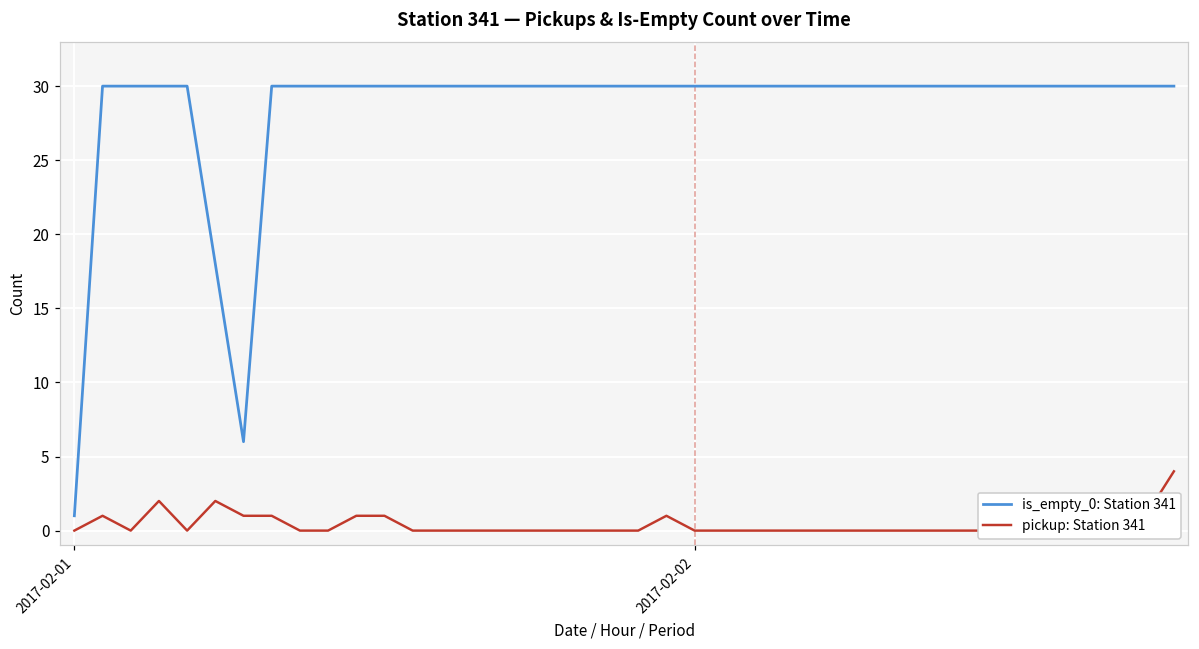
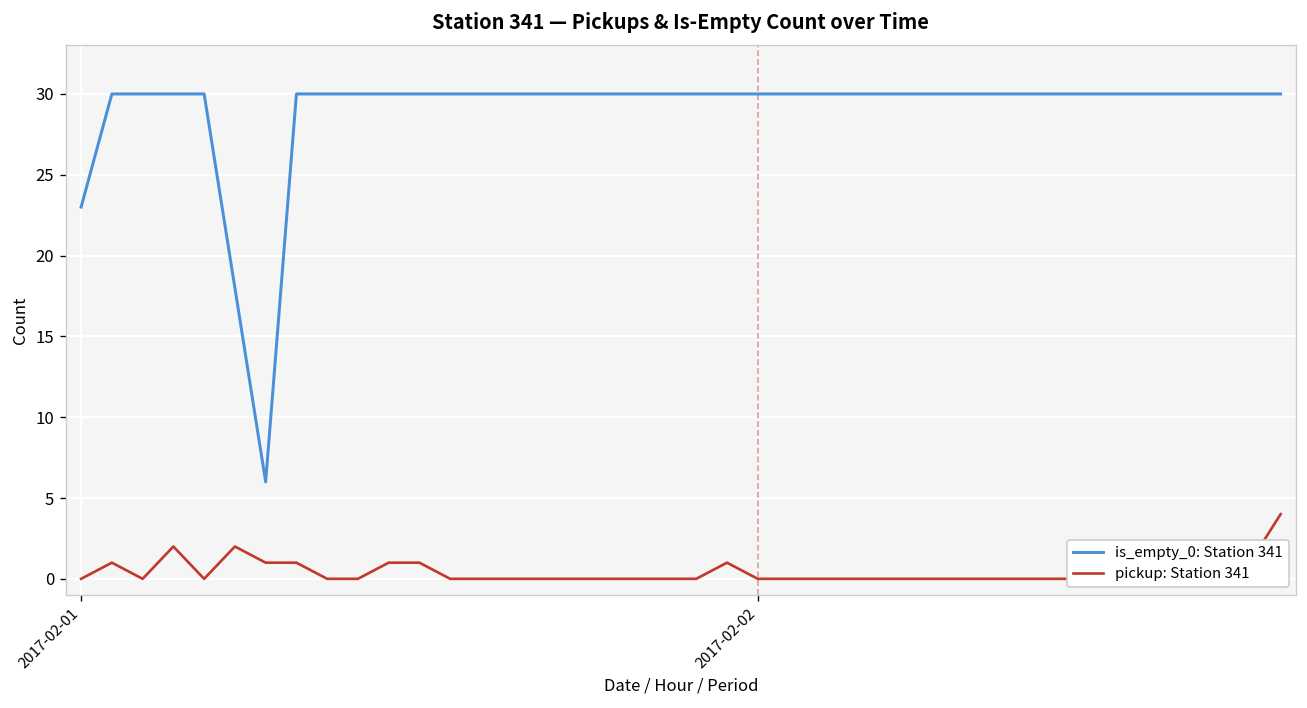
  {
    "is_empty_0: Station 341": {
-     "2017-02-01": 1,
+     "2017-02-01": 23,
      "2017-02-02": 30
    },
    "pickup: Station 341": {
      "2017-02-01": 0,
      "2017-02-02": 0
    }
  }
